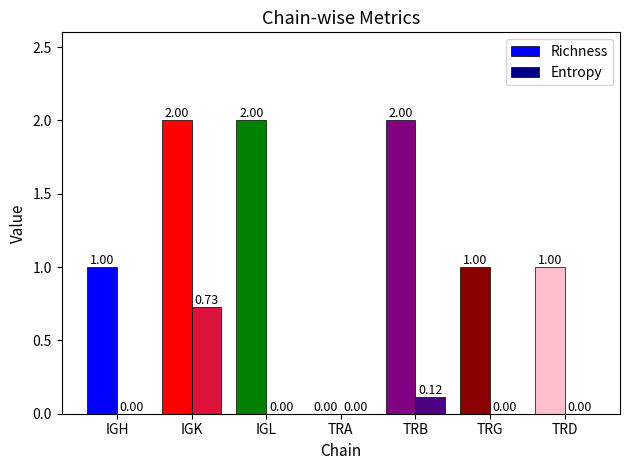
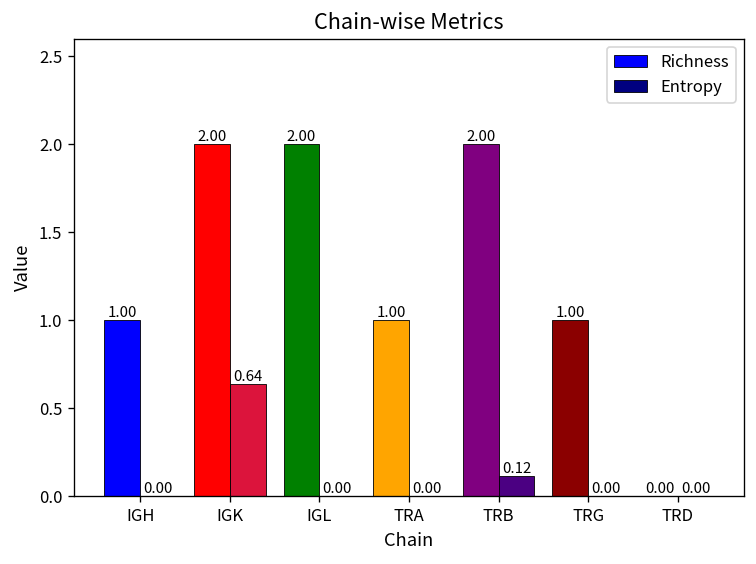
  {
    "Richness": {
      "IGH": 1.00,
      "IGK": 2.00,
      "IGL": 2.00,
-     "TRA": 0.00,
+     "TRA": 1.00,
      "TRB": 2.00,
      "TRG": 1.00,
-     "TRD": 1.00
+     "TRD": 0.00
    },
    "Entropy": {
      "IGH": 0.00,
-     "IGK": 0.73,
+     "IGK": 0.64,
      "IGL": 0.00,
      "TRA": 0.00,
      "TRB": 0.12,
      "TRG": 0.00,
      "TRD": 0.00
    }
  }
